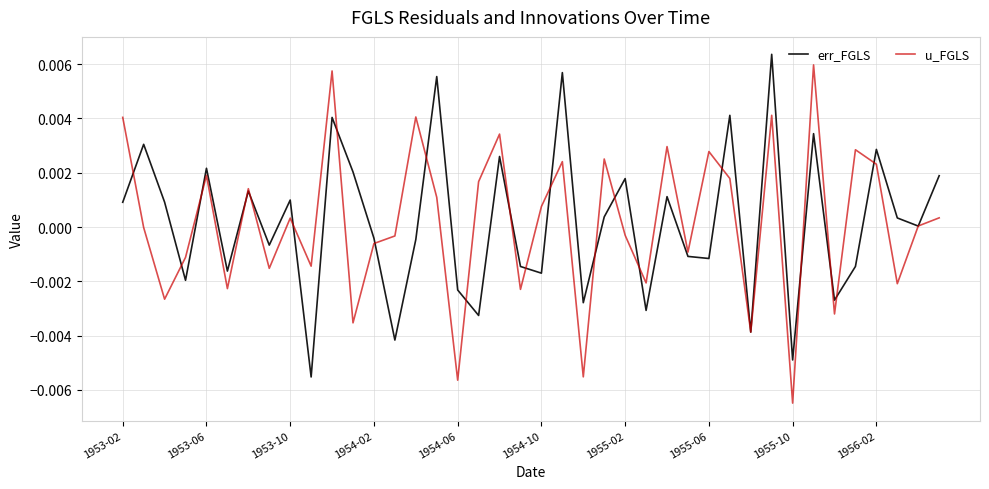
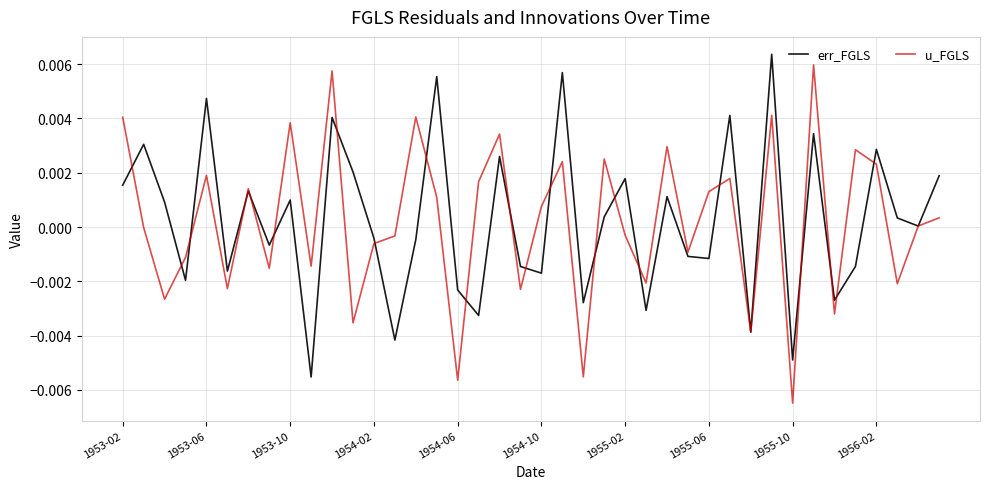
  {
    "err_FGLS": {
-     "1953-02": 0.0009,
-     "1953-06": 0.0022,
+     "1953-02": 0.0015,
+     "1953-06": 0.0047,
      "1953-10": 0.0010,
      "1954-02": -0.0004,
      "1954-06": -0.0023,
      "1954-10": -0.0017,
      "1955-02": 0.0018,
      "1955-06": -0.0012,
      "1955-10": -0.0049,
      "1956-02": 0.0029
    },
    "u_FGLS": {
      "1953-02": 0.0040,
      "1953-06": 0.0019,
-     "1953-10": 0.0003,
+     "1953-10": 0.0038,
      "1954-02": -0.0006,
      "1954-06": -0.0056,
      "1954-10": 0.0008,
      "1955-02": -0.0003,
-     "1955-06": 0.0028,
+     "1955-06": 0.0013,
      "1955-10": -0.0065,
      "1956-02": 0.0023
    }
  }
